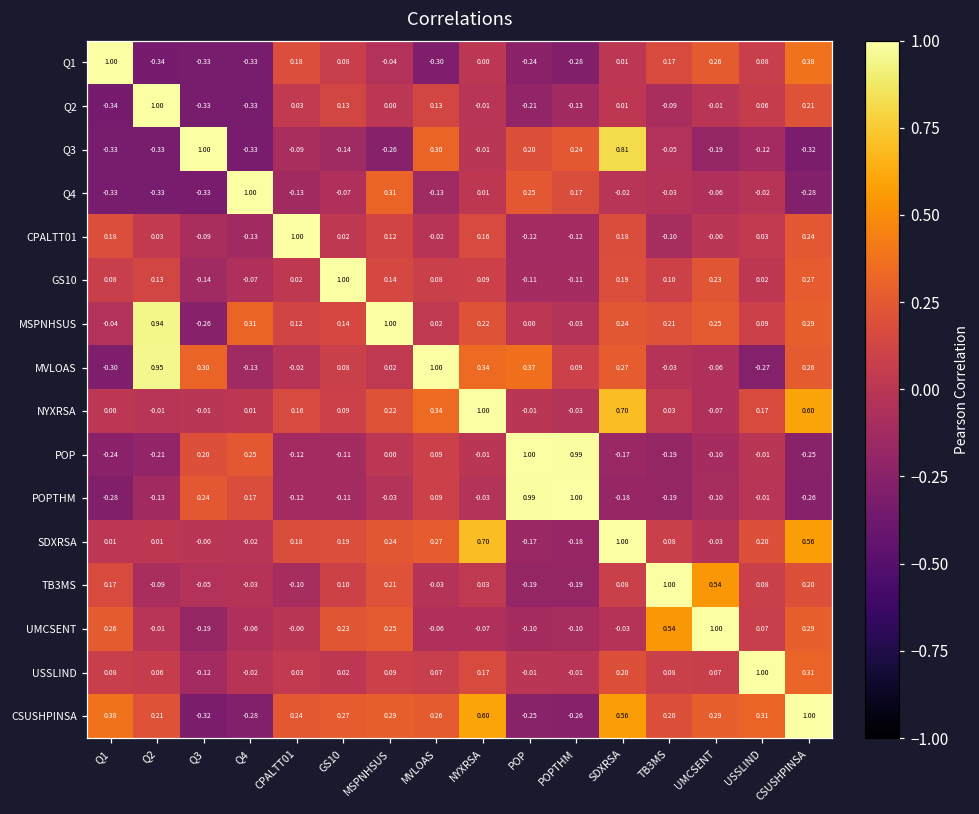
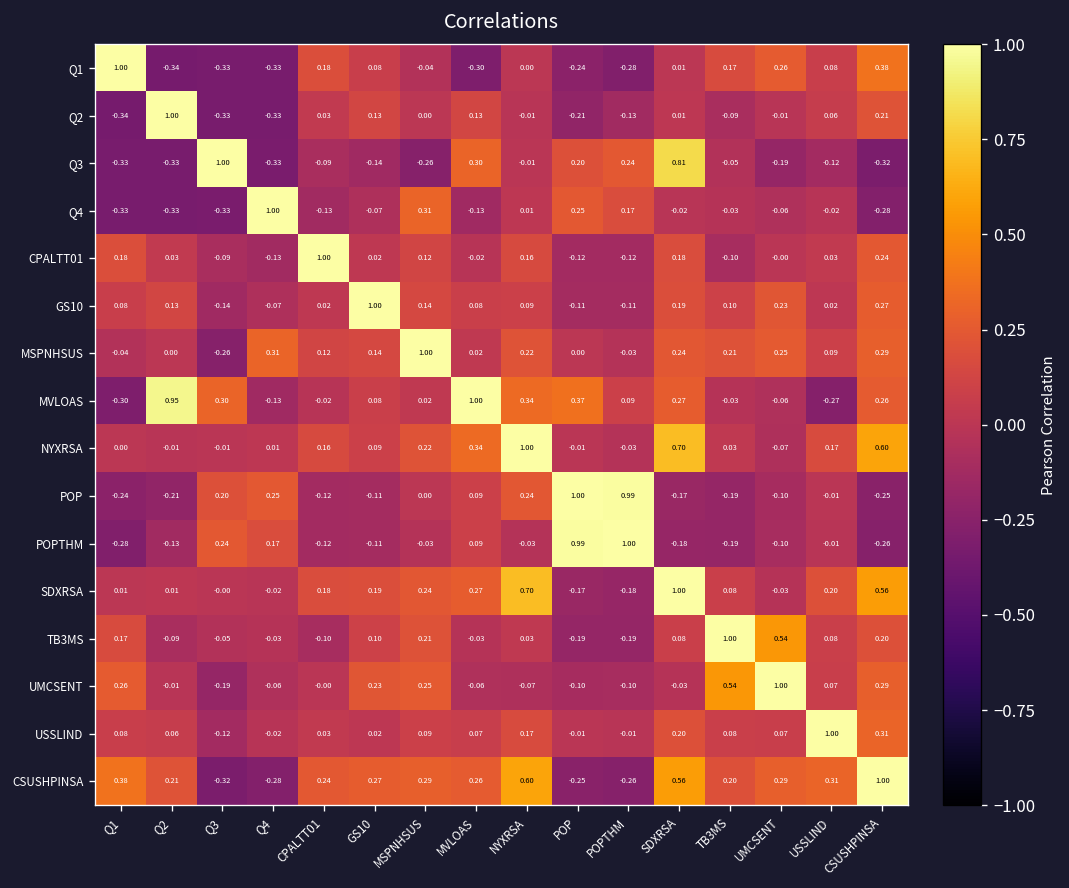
  {
    "MSPNHSUS": {
      "Q1": -0.04,
-     "Q2": 0.94,
+     "Q2": 0.00,
      "Q3": -0.26,
      "Q4": 0.31,
      "CPALTT01": 0.12,
      "GS10": 0.14,
      "MSPNHSUS": 1.00,
      "MVLOAS": 0.02,
      "NYXRSA": 0.22,
      "POP": 0.00,
      "POPTHM": -0.03,
      "SDXRSA": 0.24,
      "TB3MS": 0.21,
      "UMCSENT": 0.25,
      "USSLIND": 0.09,
      "CSUSHPINSA": 0.29
    },
    "POP": {
      "Q1": -0.24,
      "Q2": -0.21,
      "Q3": 0.20,
      "Q4": 0.25,
      "CPALTT01": -0.12,
      "GS10": -0.11,
      "MSPNHSUS": 0.00,
      "MVLOAS": 0.09,
-     "NYXRSA": -0.01,
+     "NYXRSA": 0.24,
      "POP": 1.00,
      "POPTHM": 0.99,
      "SDXRSA": -0.17,
      "TB3MS": -0.19,
      "UMCSENT": -0.10,
      "USSLIND": -0.01,
      "CSUSHPINSA": -0.25
    }
  }
